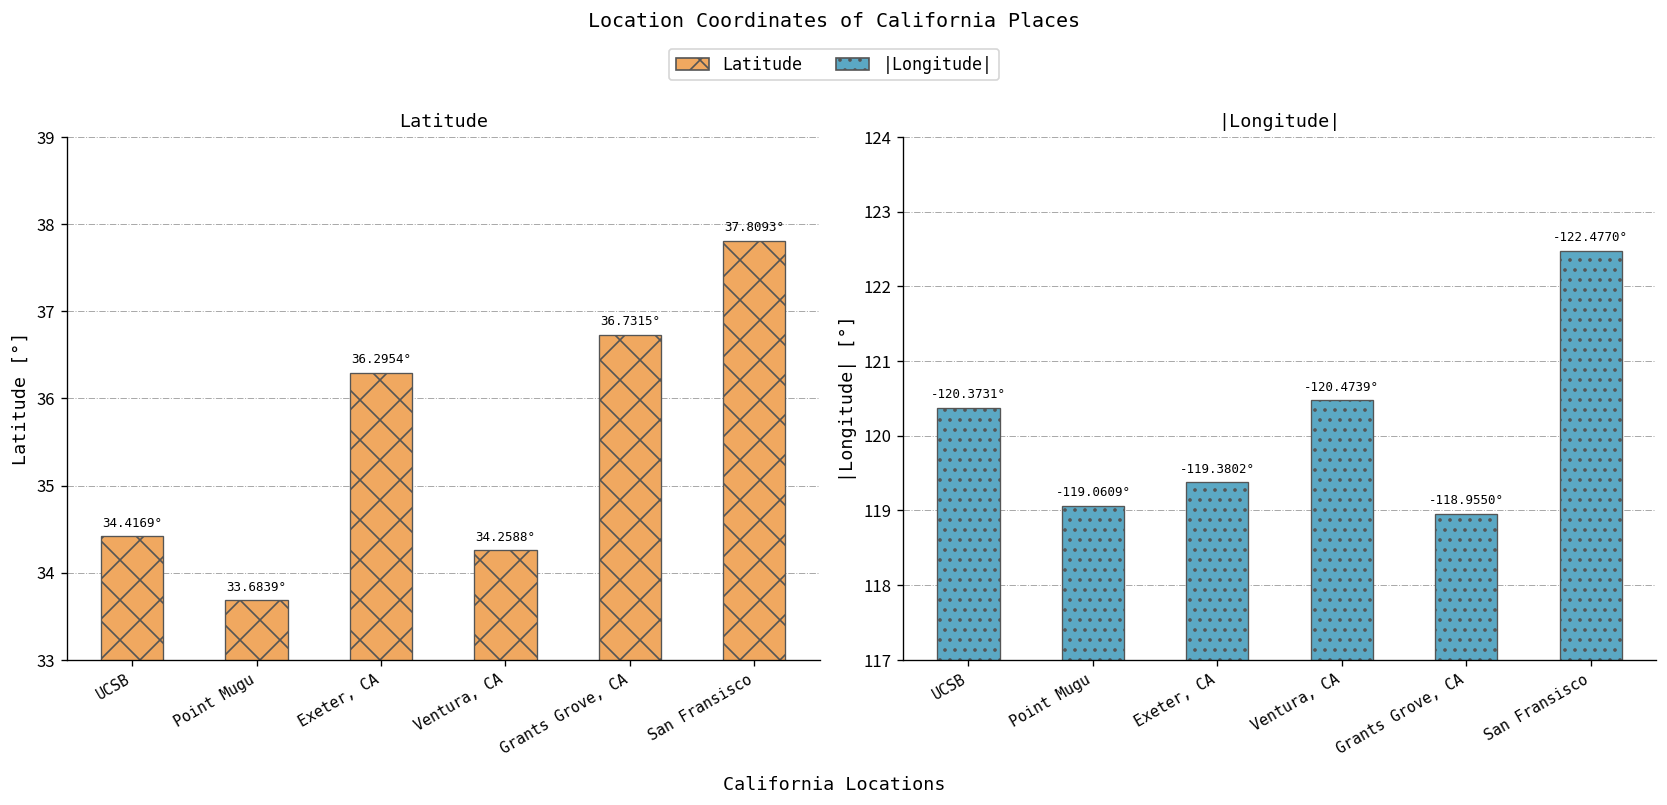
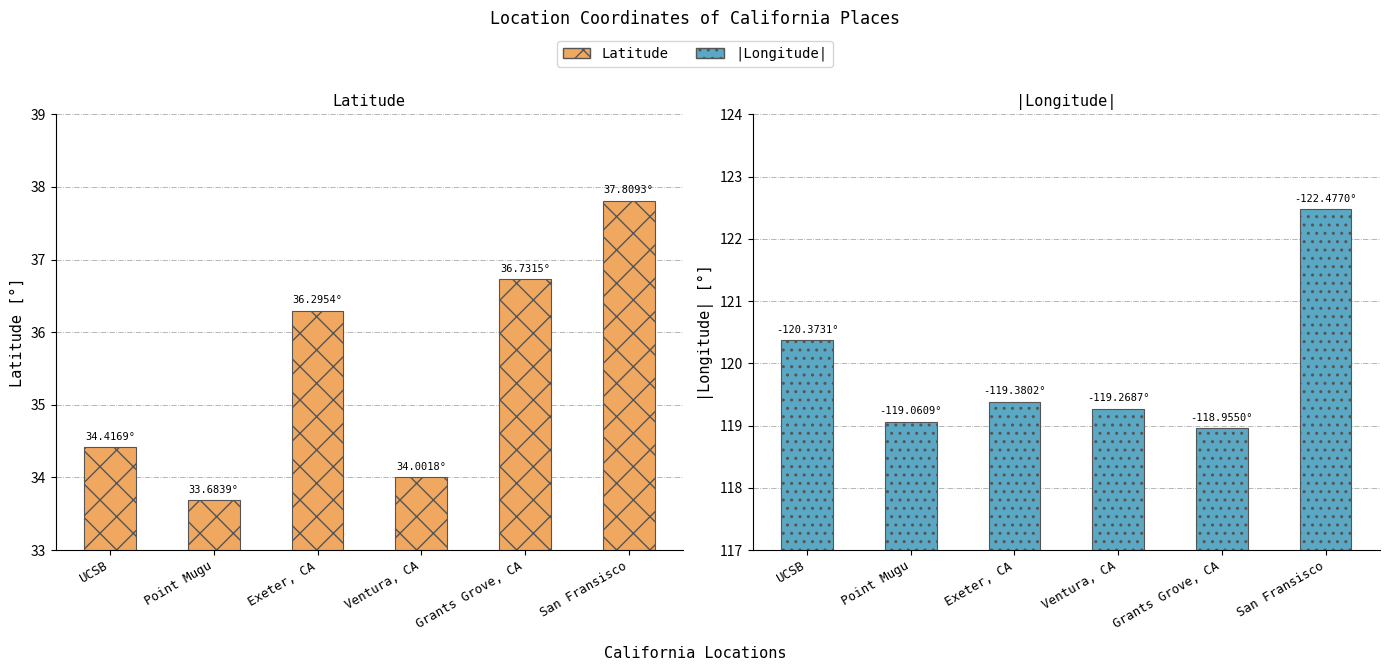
  {
    "Latitude": {
      "UCSB": "34.4169°",
      "Point Mugu": "33.6839°",
      "Exeter, CA": "36.2954°",
-     "Ventura, CA": "34.2588°",
+     "Ventura, CA": "34.0018°",
      "Grants Grove, CA": "36.7315°",
      "San Fransisco": "37.8093°"
    },
    "|Longitude|": {
-     "Ventura, CA": "-120.4739°"
+     "Ventura, CA": "-119.2687°"
    }
  }
